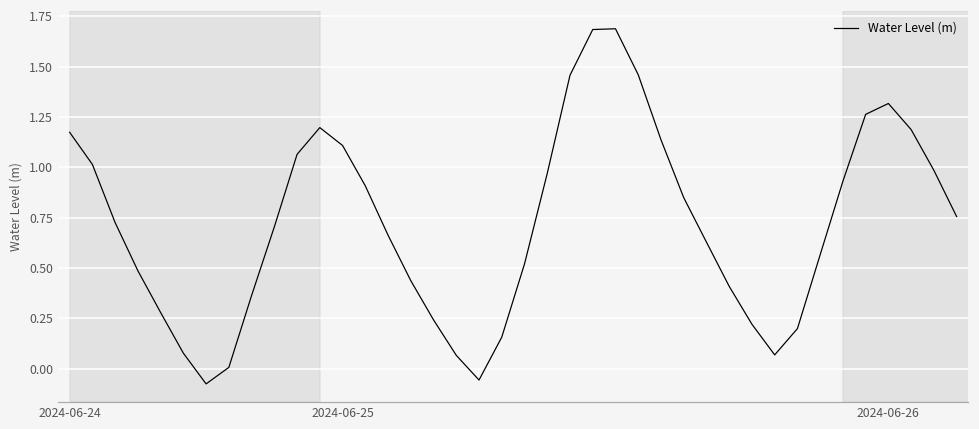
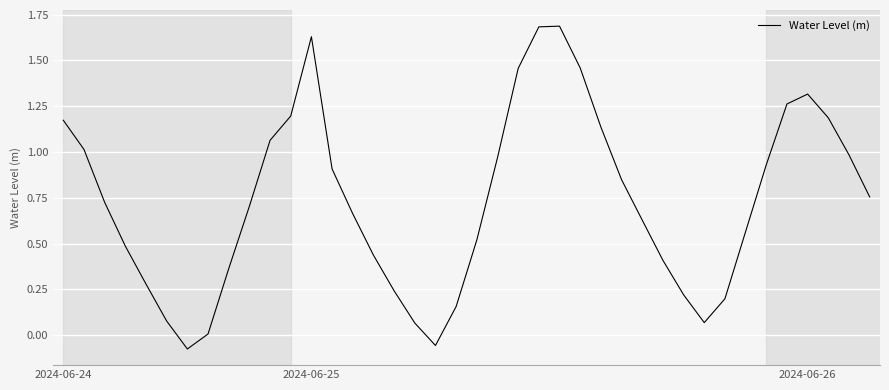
  {
    "2024-06-24": 1.17,
-   "2024-06-25": 1.11,
+   "2024-06-25": 1.63,
    "2024-06-26": 1.32
  }
